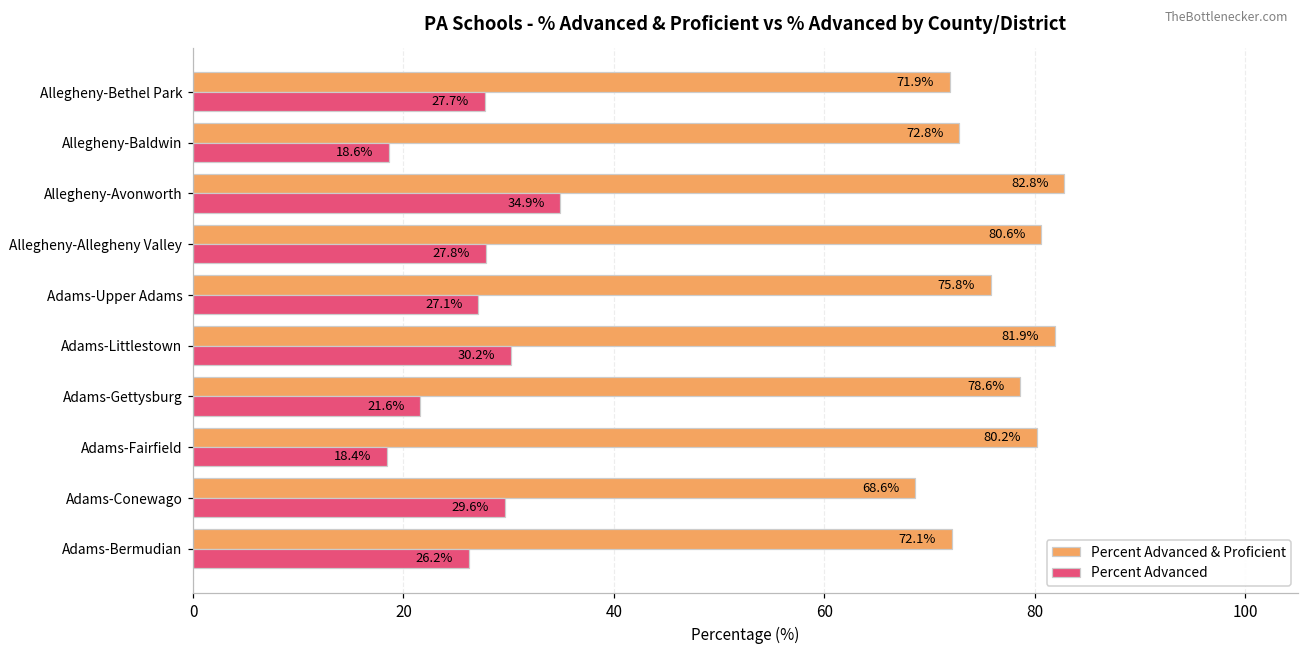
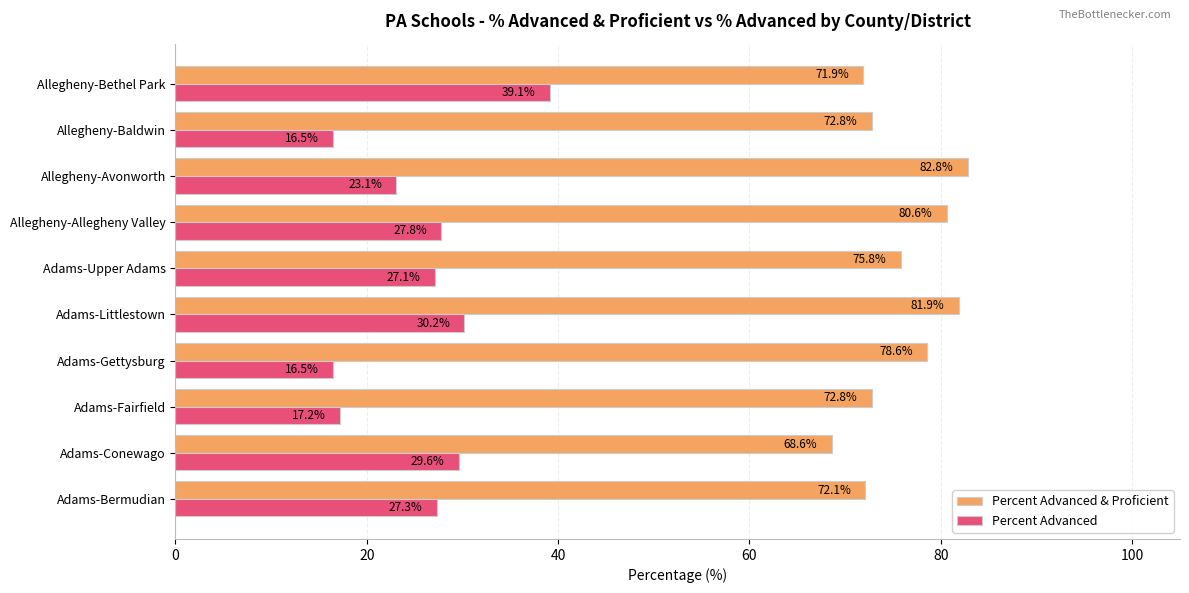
  {
    "Percent Advanced & Proficient": {
      "Allegheny-Bethel Park": "71.9%",
      "Allegheny-Baldwin": "72.8%",
      "Allegheny-Avonworth": "82.8%",
      "Allegheny-Allegheny Valley": "80.6%",
      "Adams-Upper Adams": "75.8%",
      "Adams-Littlestown": "81.9%",
      "Adams-Gettysburg": "78.6%",
-     "Adams-Fairfield": "80.2%",
+     "Adams-Fairfield": "72.8%",
      "Adams-Conewago": "68.6%",
      "Adams-Bermudian": "72.1%"
    },
    "Percent Advanced": {
-     "Allegheny-Bethel Park": "27.7%",
-     "Allegheny-Baldwin": "18.6%",
-     "Allegheny-Avonworth": "34.9%",
+     "Allegheny-Bethel Park": "39.1%",
+     "Allegheny-Baldwin": "16.5%",
+     "Allegheny-Avonworth": "23.1%",
      "Allegheny-Allegheny Valley": "27.8%",
      "Adams-Upper Adams": "27.1%",
      "Adams-Littlestown": "30.2%",
-     "Adams-Gettysburg": "21.6%",
-     "Adams-Fairfield": "18.4%",
+     "Adams-Gettysburg": "16.5%",
+     "Adams-Fairfield": "17.2%",
      "Adams-Conewago": "29.6%",
-     "Adams-Bermudian": "26.2%"
+     "Adams-Bermudian": "27.3%"
    }
  }
